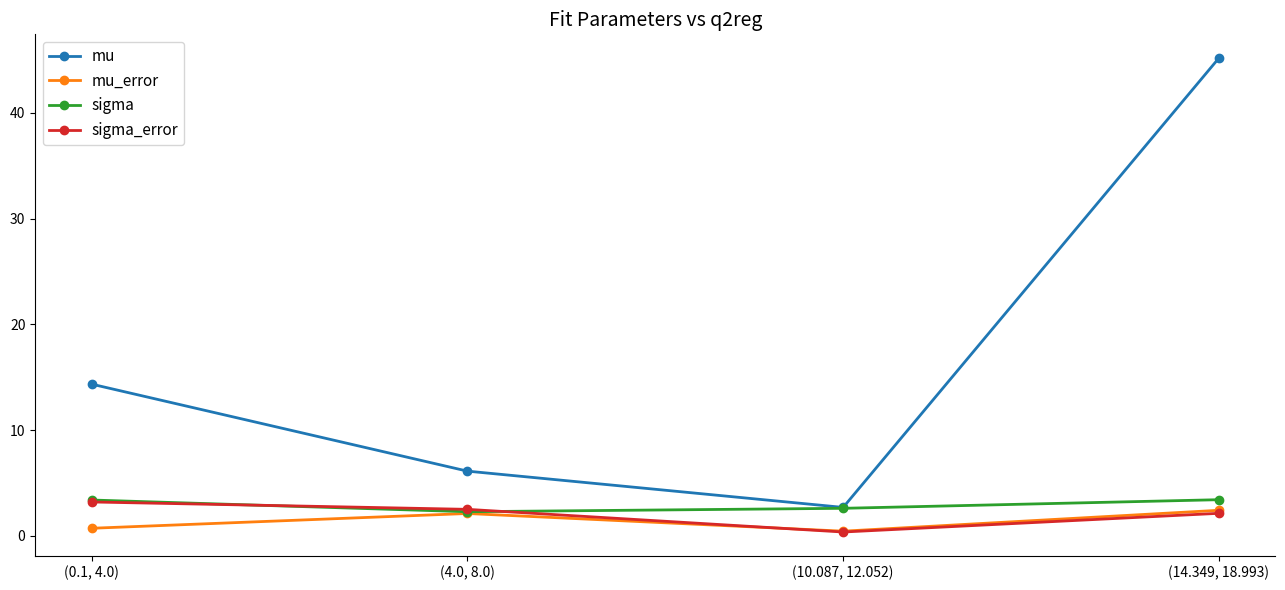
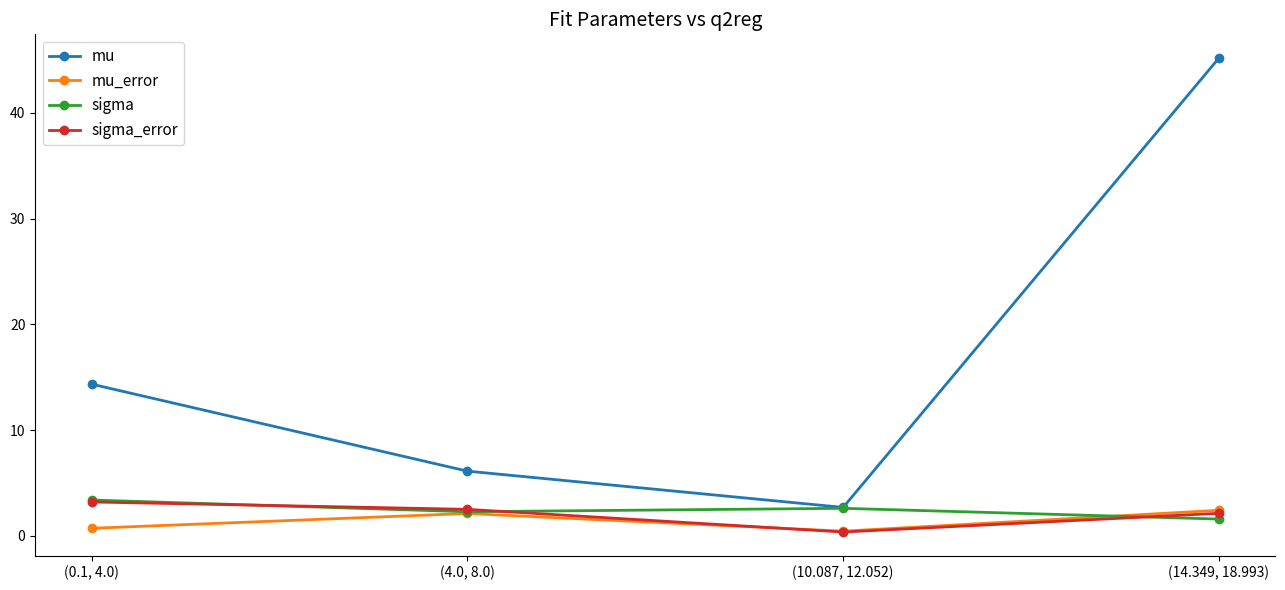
  {
    "mu": {
      "(0.1, 4.0)": 14.4,
      "(4.0, 8.0)": 6.1,
      "(14.349, 18.993)": 45.2
    },
    "mu_error": {
      "(0.1, 4.0)": 0.7,
      "(14.349, 18.993)": 2.4
    },
    "sigma": {
-     "(14.349, 18.993)": 3.4
+     "(14.349, 18.993)": 1.6
    },
    "sigma_error": {
      "(14.349, 18.993)": 2.1
    }
  }
